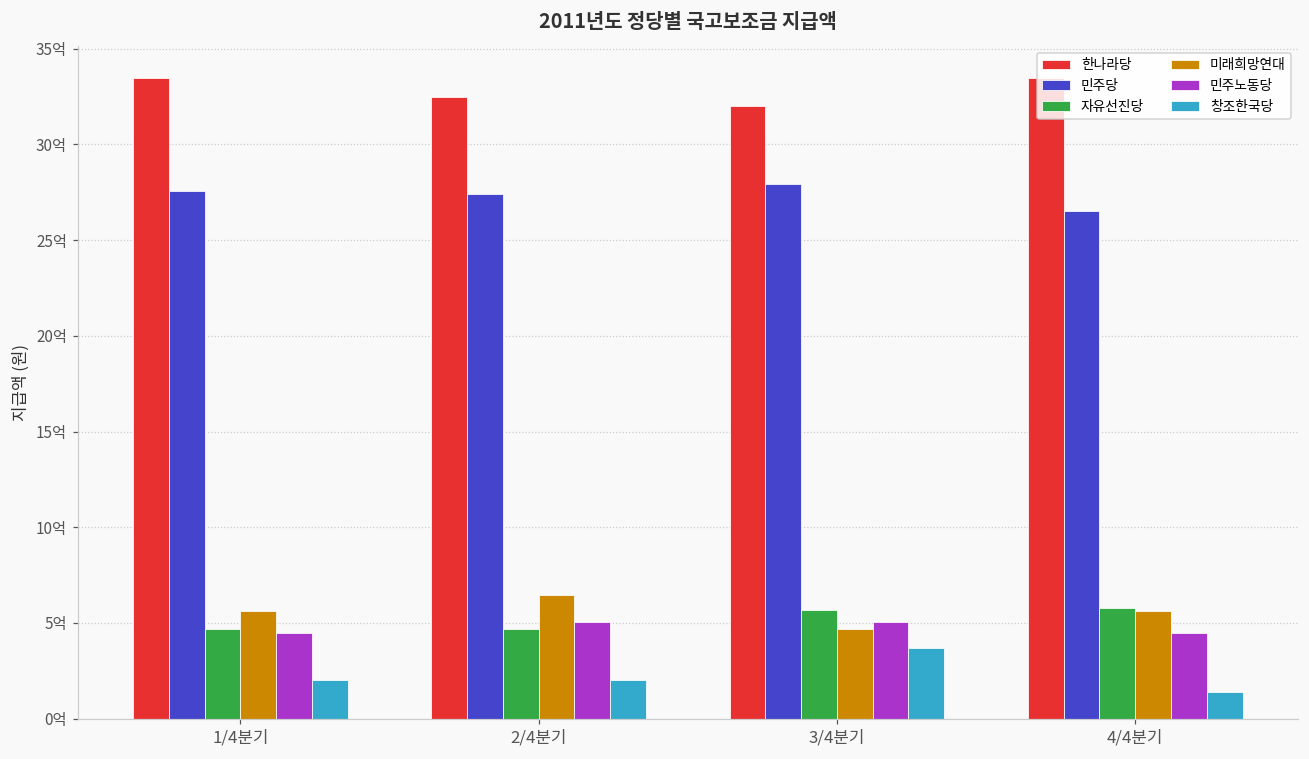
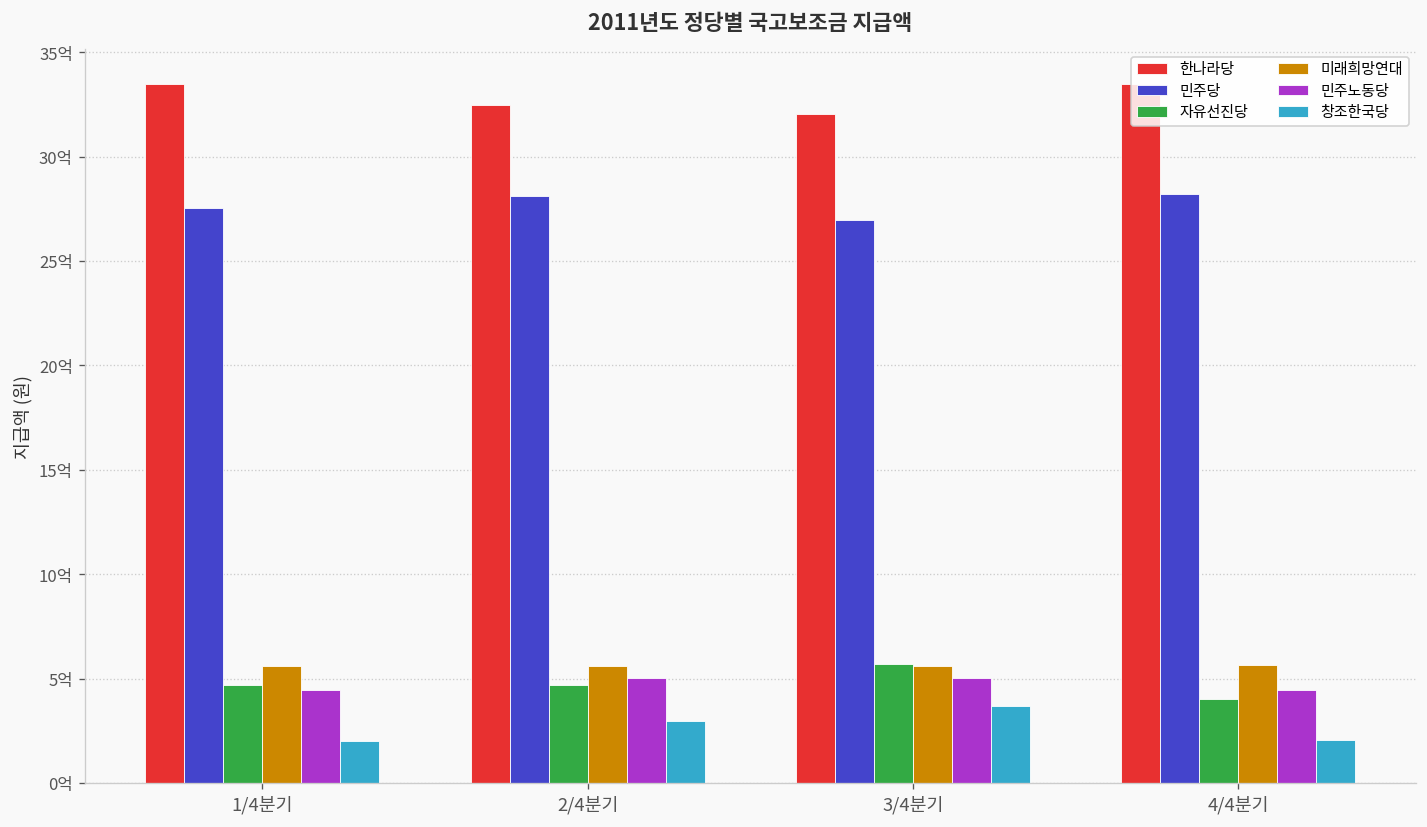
  {
    "한나라당": {
      "1/4분기": "33.5억",
      "2/4분기": "32.5억",
      "3/4분기": "32.0억"
    },
    "민주당": {
      "1/4분기": "27.5억",
-     "2/4분기": "27.4억",
-     "3/4분기": "27.9억",
-     "4/4분기": "26.5억"
+     "2/4분기": "28.1억",
+     "3/4분기": "27.0억",
+     "4/4분기": "28.2억"
    },
    "자유선진당": {
      "1/4분기": "4.7억",
      "2/4분기": "4.7억",
      "3/4분기": "5.7억",
-     "4/4분기": "5.8억"
+     "4/4분기": "4.0억"
    },
    "미래희망연대": {
      "1/4분기": "5.6억",
-     "2/4분기": "6.5억",
-     "3/4분기": "4.7억",
+     "2/4분기": "5.6억",
+     "3/4분기": "5.6억",
      "4/4분기": "5.6억"
    },
    "민주노동당": {
      "1/4분기": "4.5억",
      "2/4분기": "5.0억",
      "3/4분기": "5.0억",
      "4/4분기": "4.5억"
    },
    "창조한국당": {
      "1/4분기": "2.0억",
-     "2/4분기": "2.0억",
+     "2/4분기": "3.0억",
      "3/4분기": "3.7억",
-     "4/4분기": "1.4억"
+     "4/4분기": "2.0억"
    }
  }
